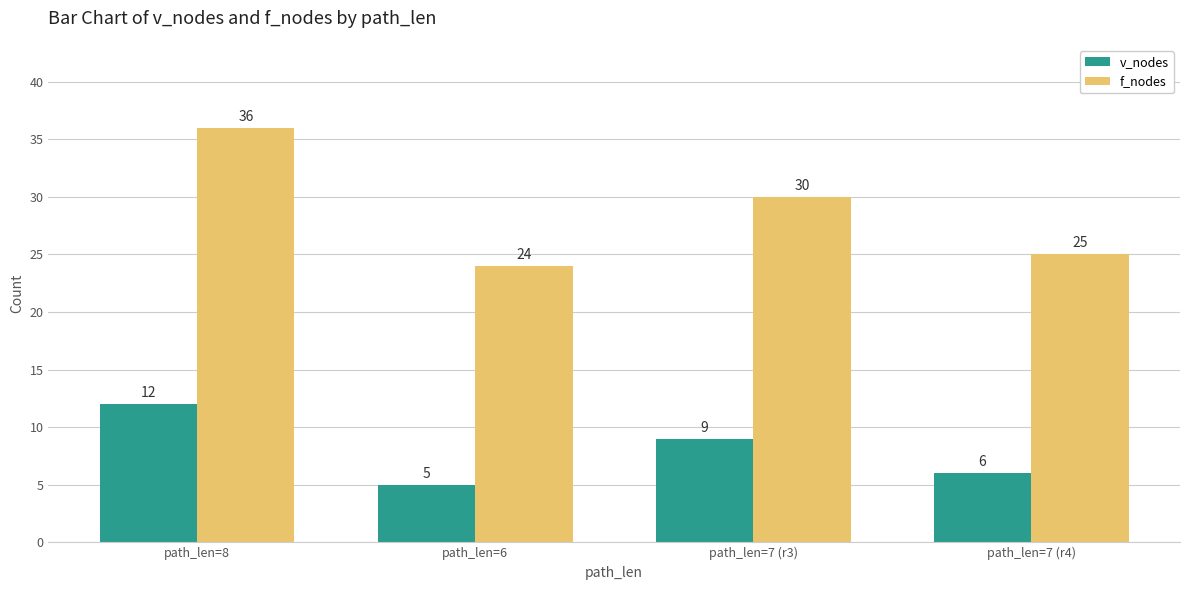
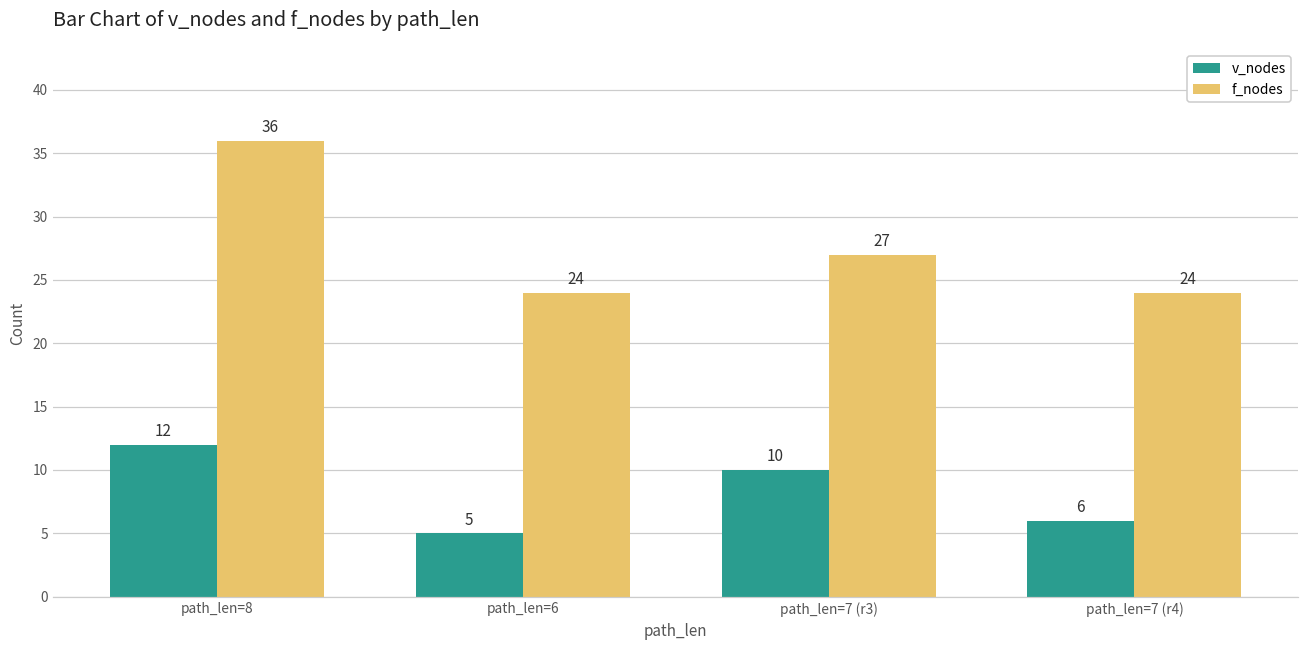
  {
    "v_nodes": {
      "path_len=8": 12,
      "path_len=6": 5,
-     "path_len=7 (r3)": 9,
+     "path_len=7 (r3)": 10,
      "path_len=7 (r4)": 6
    },
    "f_nodes": {
      "path_len=8": 36,
      "path_len=6": 24,
-     "path_len=7 (r3)": 30,
-     "path_len=7 (r4)": 25
+     "path_len=7 (r3)": 27,
+     "path_len=7 (r4)": 24
    }
  }
